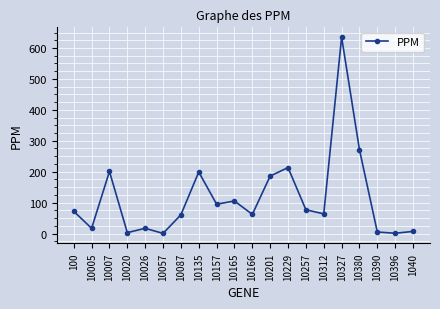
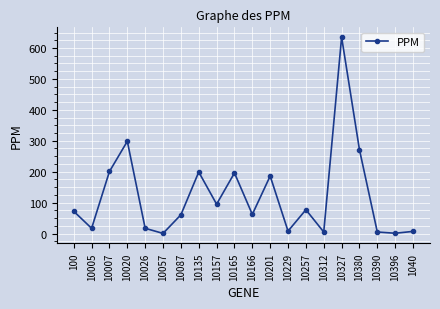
  {
    "100": 70,
    "10005": 20,
    "10007": 200,
-   "10020": 0,
+   "10020": 300,
    "10026": 20,
    "10057": 0,
    "10087": 60,
    "10135": 200,
    "10157": 100,
-   "10165": 110,
+   "10165": 200,
    "10166": 60,
    "10201": 190,
-   "10229": 210,
+   "10229": 10,
    "10257": 80,
-   "10312": 60,
+   "10312": 10,
    "10327": 640,
    "10380": 270,
    "10390": 10,
    "10396": 0,
    "1040": 10
  }
